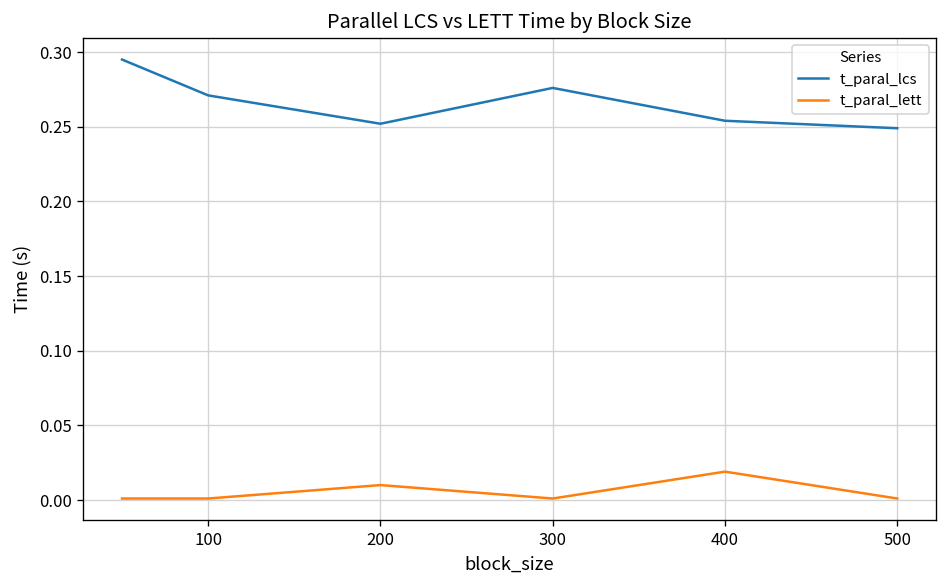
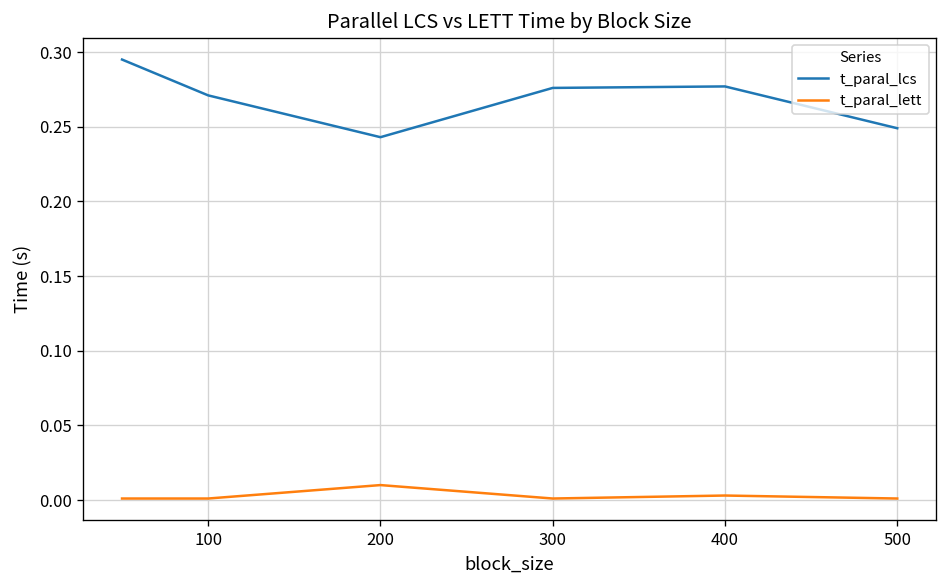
  {
    "t_paral_lcs": {
      "100": 0.271,
-     "200": 0.252,
+     "200": 0.243,
      "300": 0.276,
-     "400": 0.254,
+     "400": 0.277,
      "500": 0.249
    },
    "t_paral_lett": {
      "100": 0.001,
      "200": 0.010,
      "300": 0.001,
-     "400": 0.019,
+     "400": 0.003,
      "500": 0.001
    }
  }
